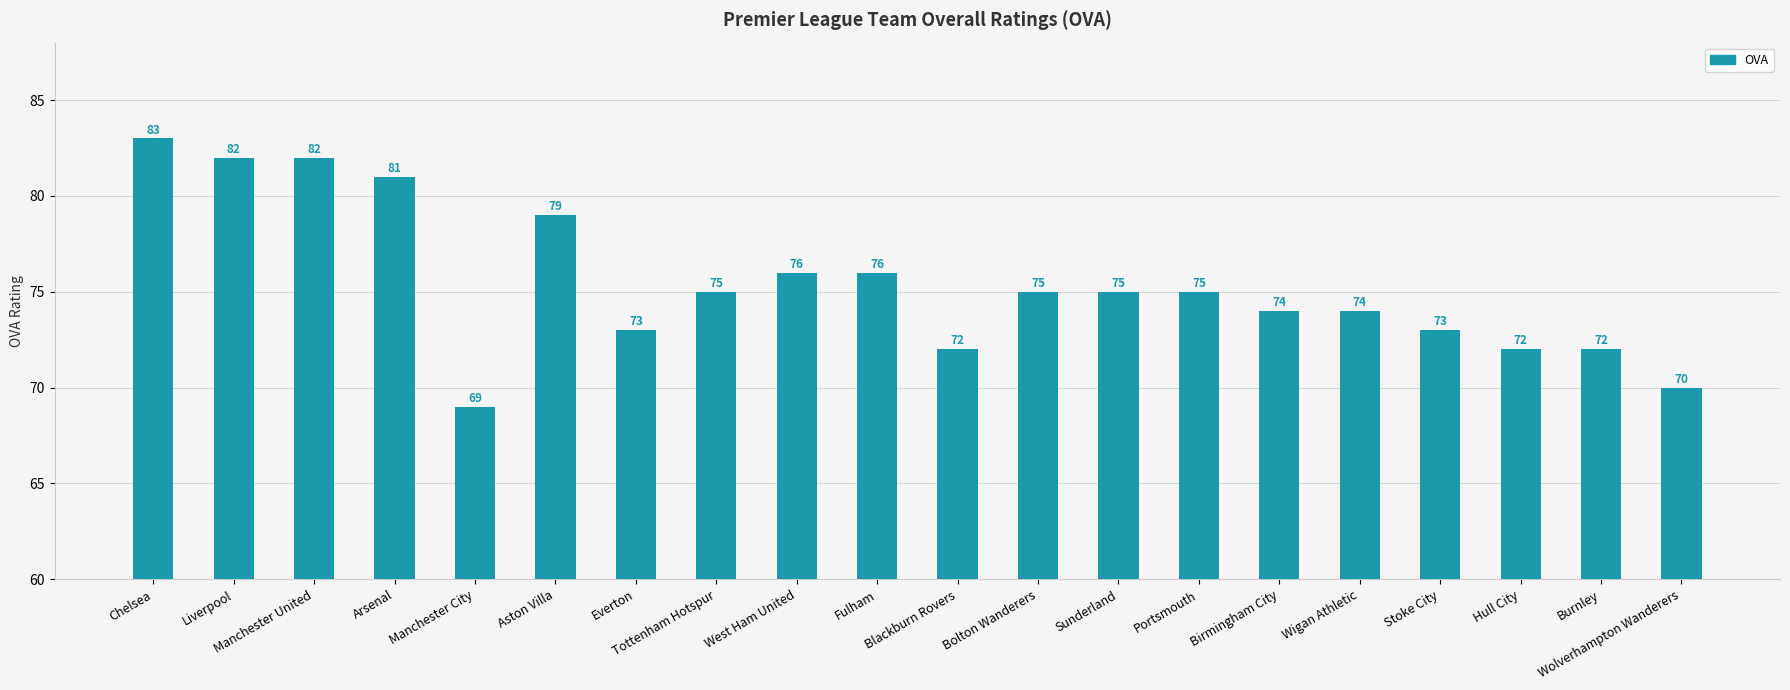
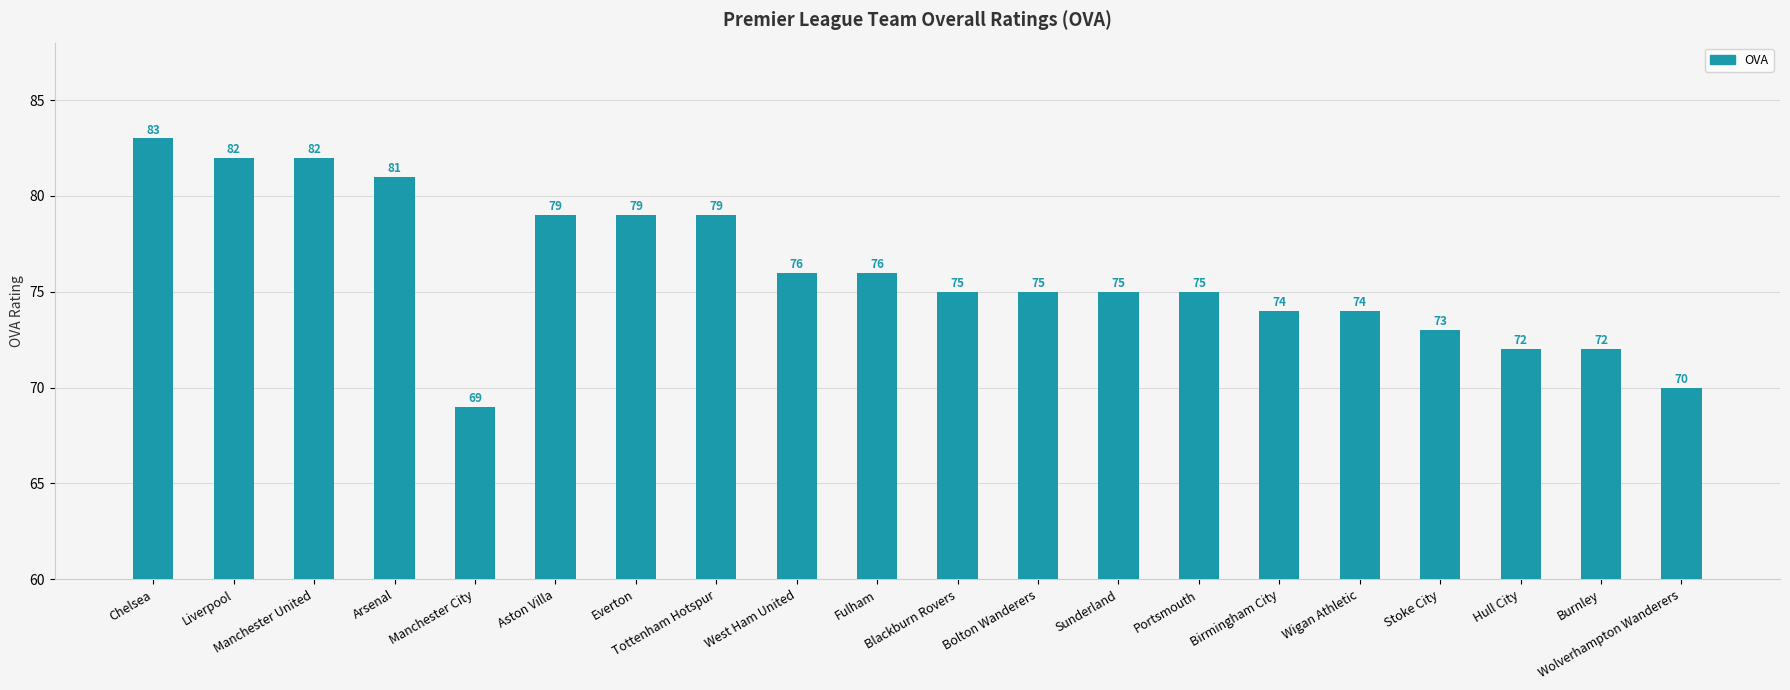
  {
    "Chelsea": 83,
    "Liverpool": 82,
    "Manchester United": 82,
    "Arsenal": 81,
    "Manchester City": 69,
    "Aston Villa": 79,
-   "Everton": 73,
-   "Tottenham Hotspur": 75,
+   "Everton": 79,
+   "Tottenham Hotspur": 79,
    "West Ham United": 76,
    "Fulham": 76,
-   "Blackburn Rovers": 72,
+   "Blackburn Rovers": 75,
    "Bolton Wanderers": 75,
    "Sunderland": 75,
    "Portsmouth": 75,
    "Birmingham City": 74,
    "Wigan Athletic": 74,
    "Stoke City": 73,
    "Hull City": 72,
    "Burnley": 72,
    "Wolverhampton Wanderers": 70
  }
